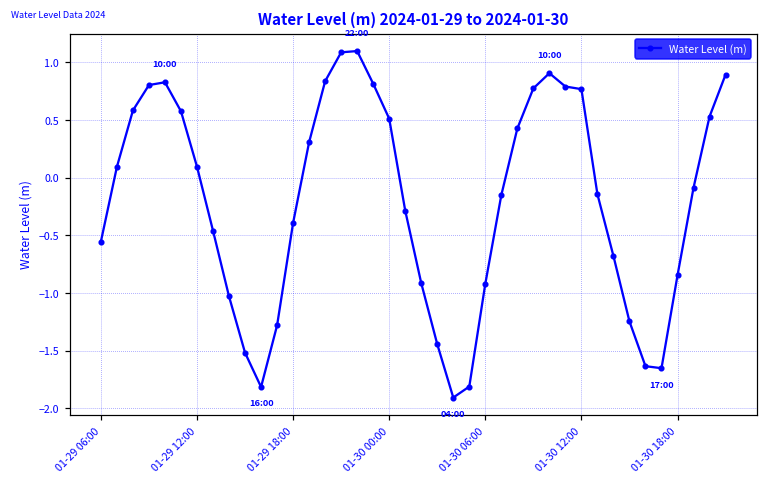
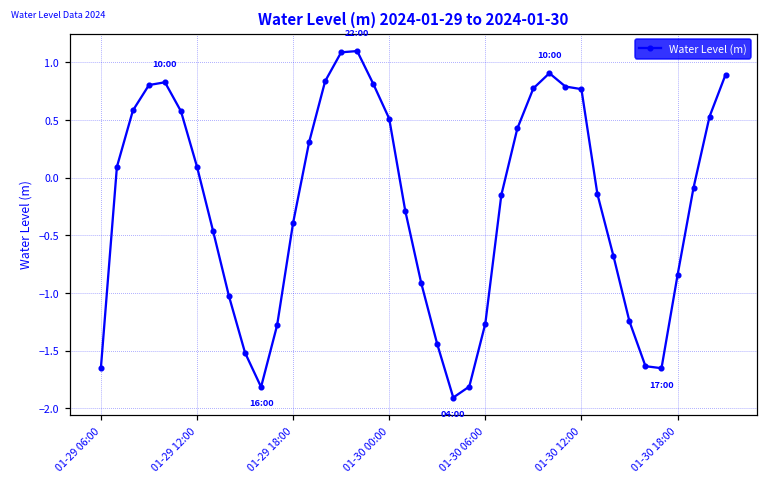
  {
-   "01-29 06:00": -0.55,
+   "01-29 06:00": -1.65,
    "01-29 12:00": 0.10,
    "01-29 18:00": -0.39,
    "01-30 00:00": 0.51,
-   "01-30 06:00": -0.92,
+   "01-30 06:00": -1.27,
    "01-30 12:00": 0.77,
    "01-30 18:00": -0.85
  }
